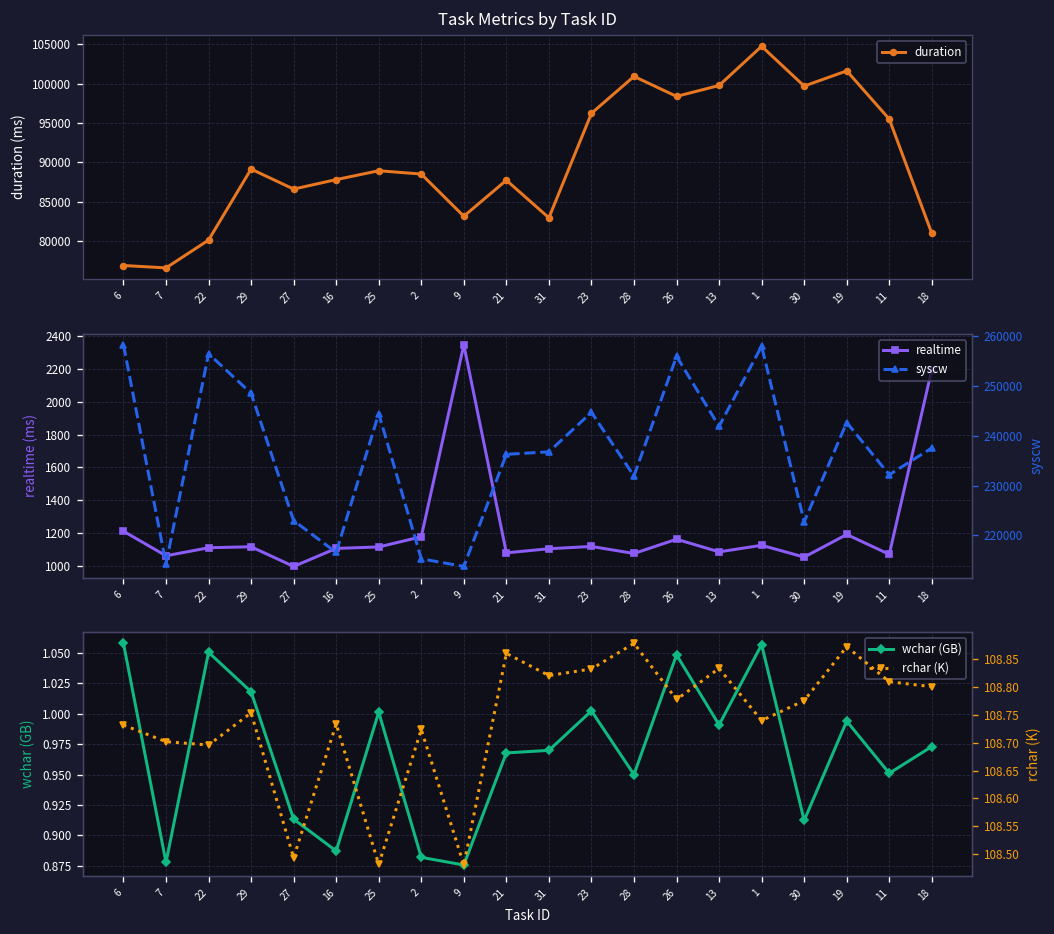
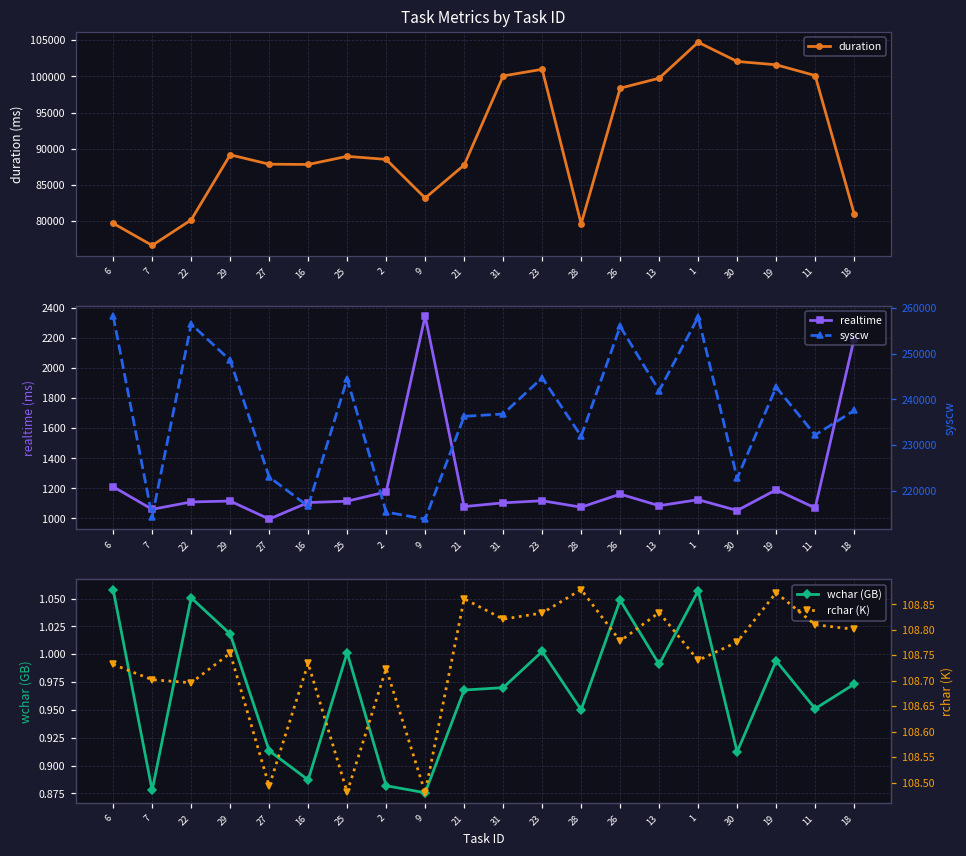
  {
    "Task Metrics by Task ID": {
-     "6": 77000,
+     "6": 80000,
      "7": 77000,
      "22": 80000,
      "29": 89000,
-     "27": 87000,
+     "27": 88000,
      "16": 88000,
      "25": 89000,
      "2": 89000,
      "9": 83000,
      "21": 88000,
-     "31": 83000,
-     "23": 96000,
-     "28": 101000,
+     "31": 100000,
+     "23": 101000,
+     "28": 80000,
      "26": 98000,
      "13": 100000,
      "1": 105000,
-     "30": 100000,
+     "30": 102000,
      "19": 102000,
-     "11": 95000,
+     "11": 100000,
      "18": 81000
    }
  }
